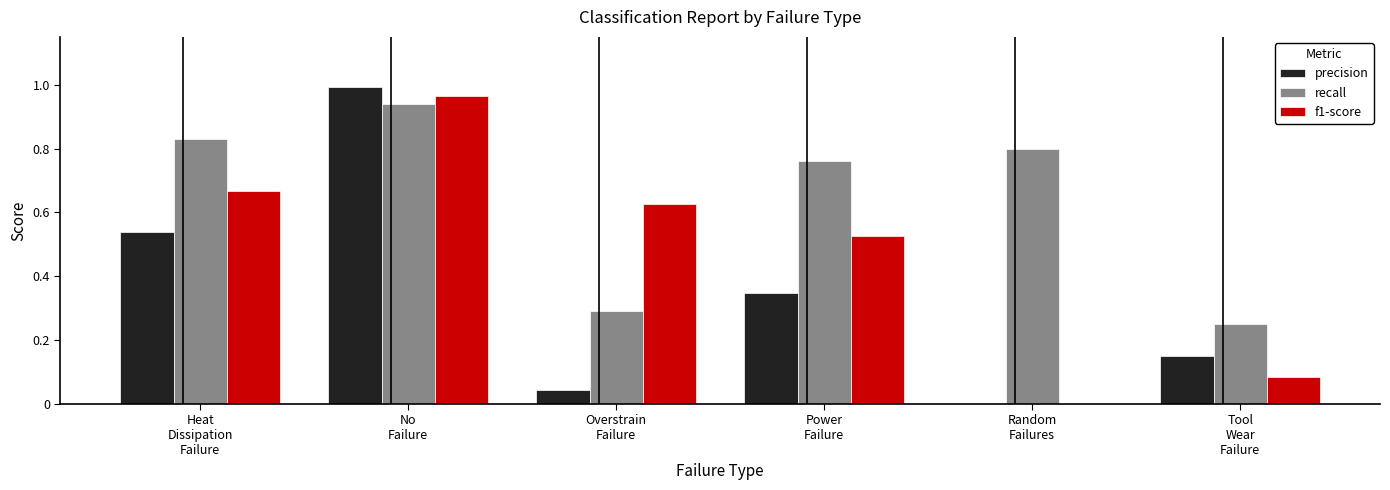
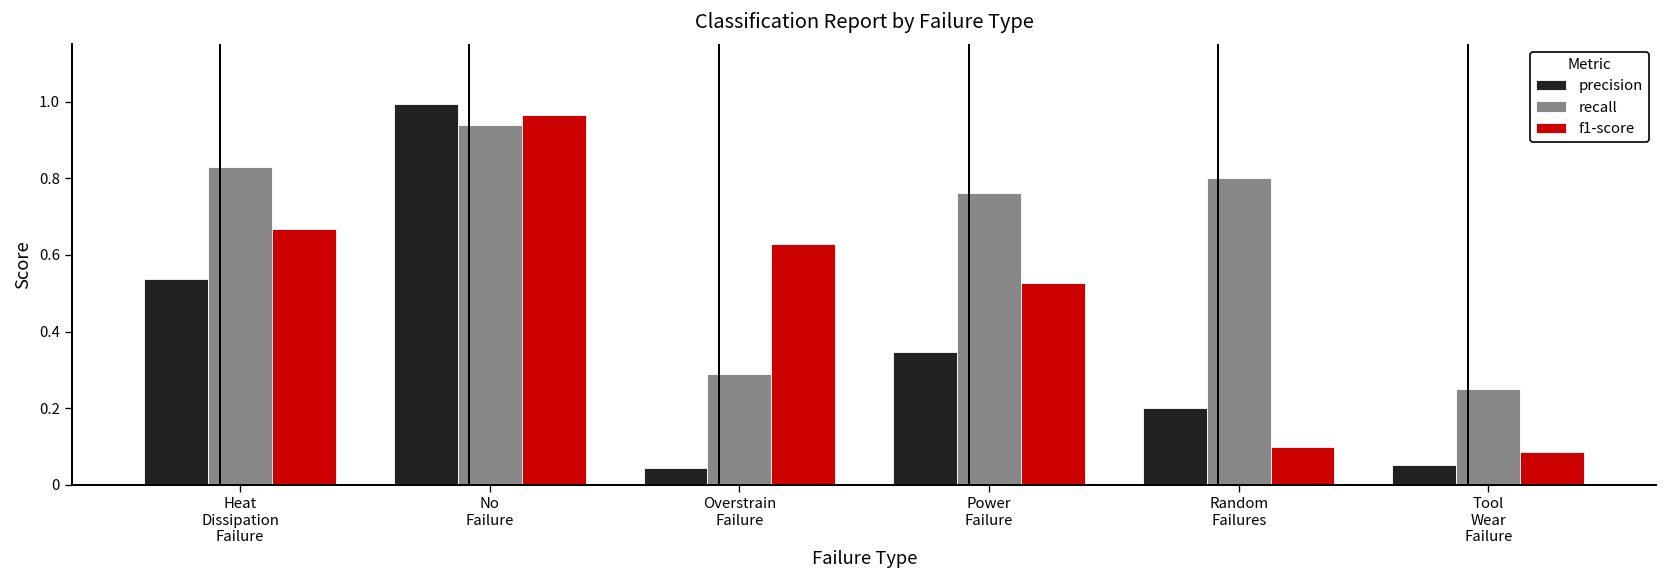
  {
    "precision": {
      "Heat Dissipation Failure": 0.54,
      "No Failure": 0.99,
      "Overstrain Failure": 0.04,
      "Power Failure": 0.35,
-     "Random Failures": 0.0,
-     "Tool Wear Failure": 0.15
+     "Random Failures": 0.2,
+     "Tool Wear Failure": 0.05
    },
    "recall": {
      "Heat Dissipation Failure": 0.83,
      "No Failure": 0.94,
      "Overstrain Failure": 0.29,
      "Power Failure": 0.76,
      "Random Failures": 0.80,
      "Tool Wear Failure": 0.25
    },
    "f1-score": {
      "Heat Dissipation Failure": 0.67,
      "No Failure": 0.97,
      "Overstrain Failure": 0.63,
      "Power Failure": 0.53,
-     "Random Failures": 0.0,
+     "Random Failures": 0.1,
      "Tool Wear Failure": 0.09
    }
  }
